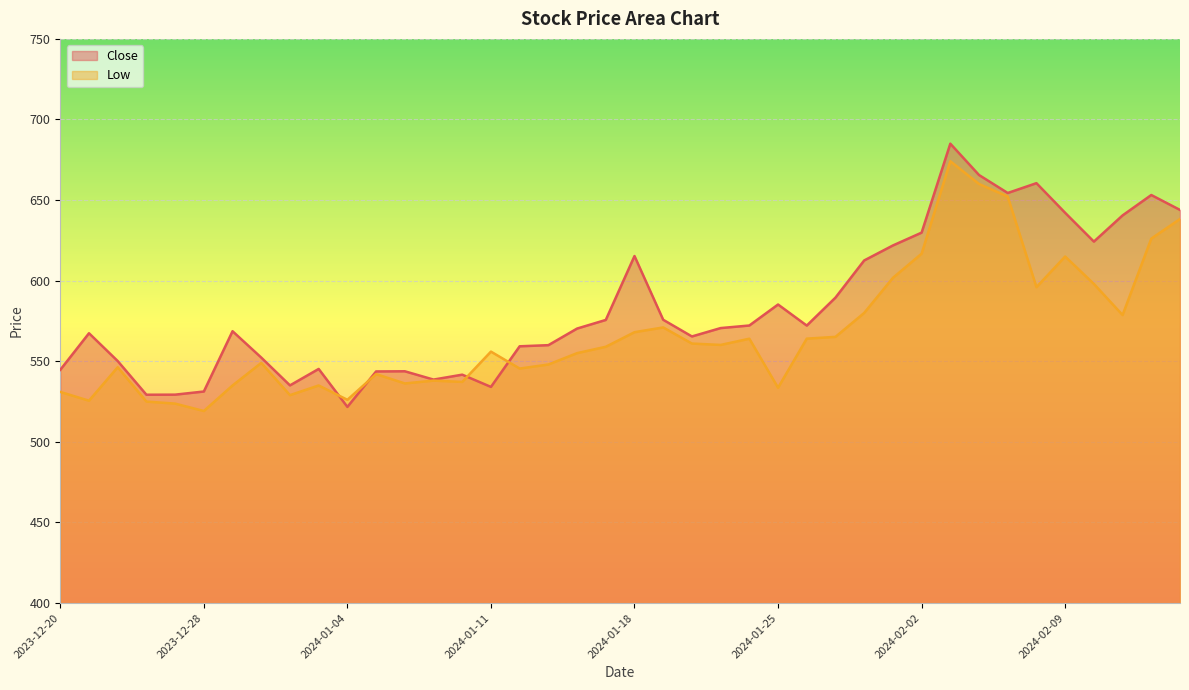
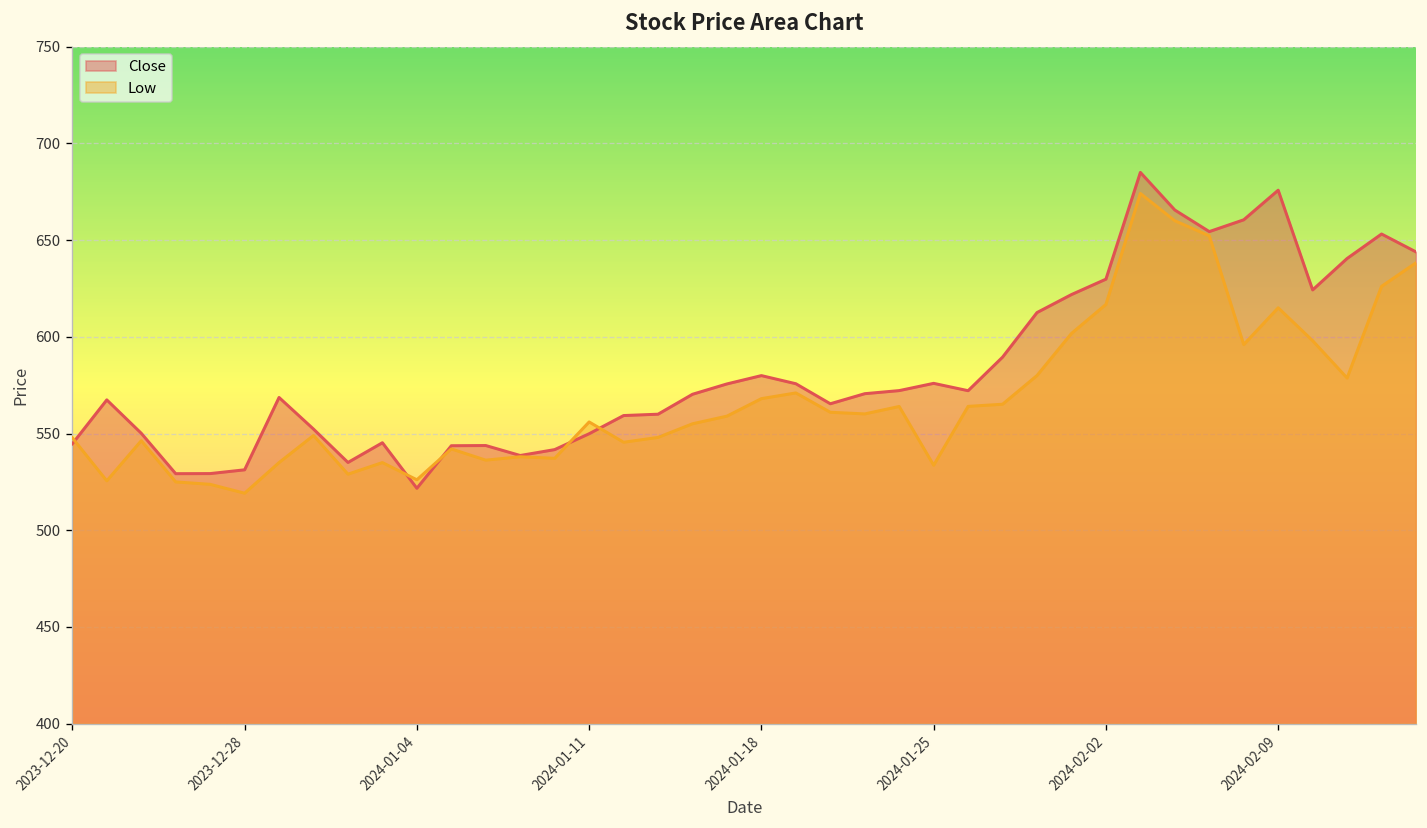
  {
    "Close": {
      "2023-12-20": 545,
      "2023-12-28": 531,
      "2024-01-04": 522,
-     "2024-01-11": 534,
-     "2024-01-18": 615,
-     "2024-01-25": 585,
+     "2024-01-11": 550,
+     "2024-01-18": 580,
+     "2024-01-25": 576,
      "2024-02-02": 630,
-     "2024-02-09": 642
+     "2024-02-09": 676
    },
    "Low": {
-     "2023-12-20": 531,
+     "2023-12-20": 548,
      "2023-12-28": 519,
      "2024-01-04": 526,
      "2024-01-11": 556,
      "2024-01-18": 568,
      "2024-01-25": 534,
      "2024-02-02": 617,
      "2024-02-09": 615
    }
  }
